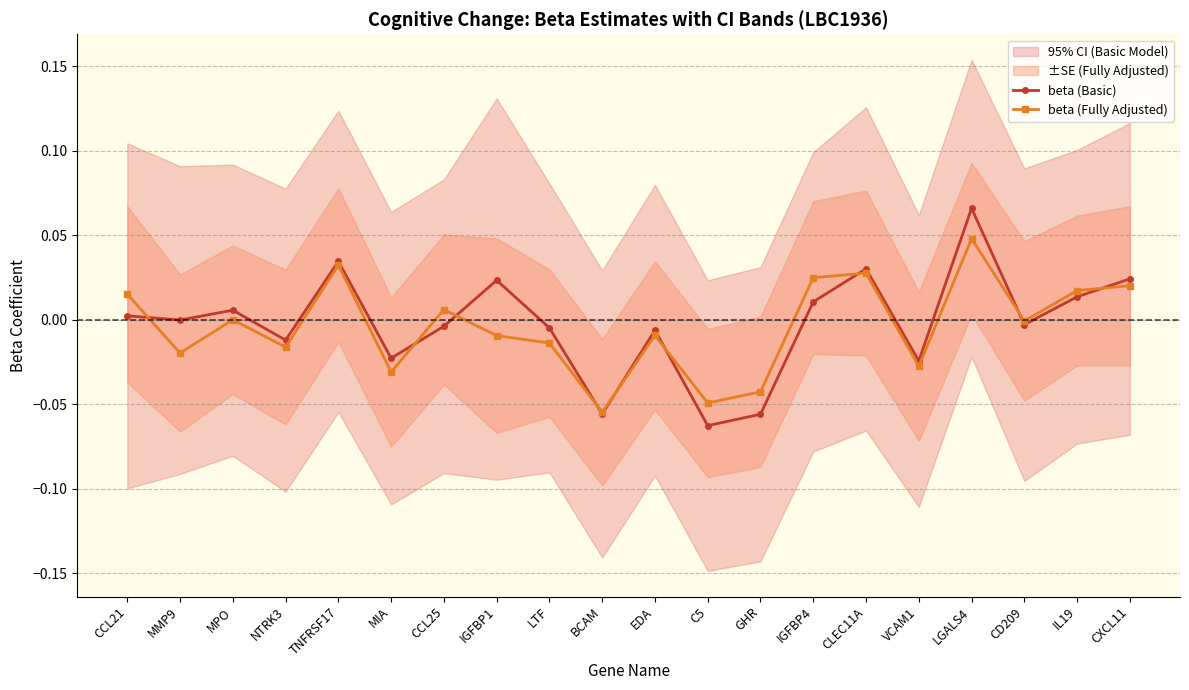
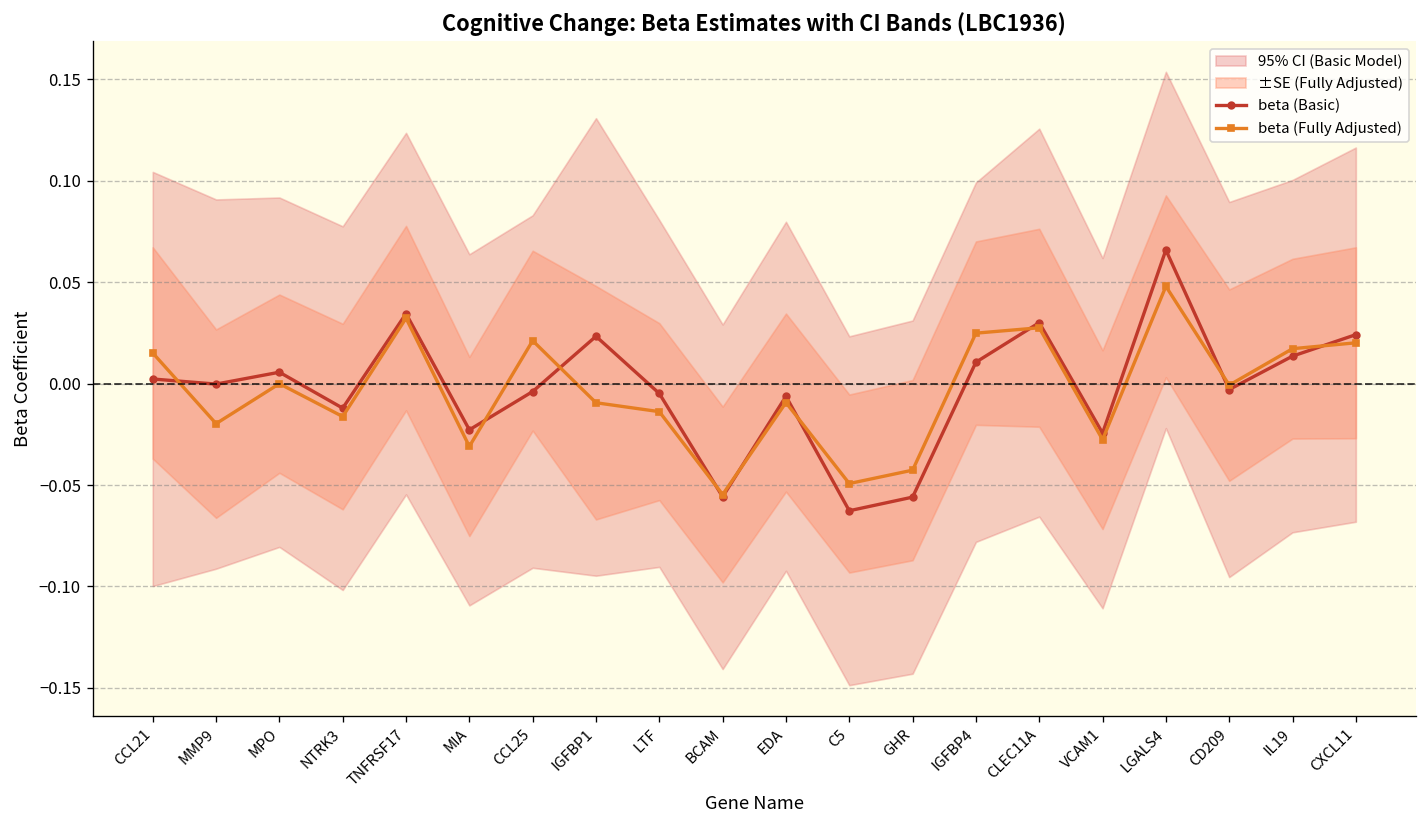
  {
    "beta (Basic)": {
      "CCL21": 0.002,
      "MMP9": 0.000,
      "MPO": 0.006,
      "NTRK3": -0.012,
      "TNFRSF17": 0.034,
      "MIA": -0.023,
      "CCL25": -0.004,
      "IGFBP1": 0.023,
      "LTF": -0.005,
      "EDA": -0.006,
      "C5": -0.063,
      "GHR": -0.056,
      "IGFBP4": 0.011,
      "CLEC11A": 0.030,
      "VCAM1": -0.024,
      "LGALS4": 0.066,
      "CD209": -0.003,
      "IL19": 0.014,
      "CXCL11": 0.024
    },
    "beta (Fully Adjusted)": {
      "CCL21": 0.015,
      "MMP9": -0.020,
      "MPO": 0.000,
      "NTRK3": -0.016,
      "TNFRSF17": 0.032,
      "MIA": -0.031,
-     "CCL25": 0.006,
+     "CCL25": 0.021,
      "IGFBP1": -0.009,
      "LTF": -0.014,
      "EDA": -0.009,
      "C5": -0.049,
      "GHR": -0.043,
      "IGFBP4": 0.025,
      "CLEC11A": 0.028,
      "VCAM1": -0.028,
      "LGALS4": 0.048,
      "CD209": -0.001,
      "IL19": 0.017,
      "CXCL11": 0.020
    }
  }
